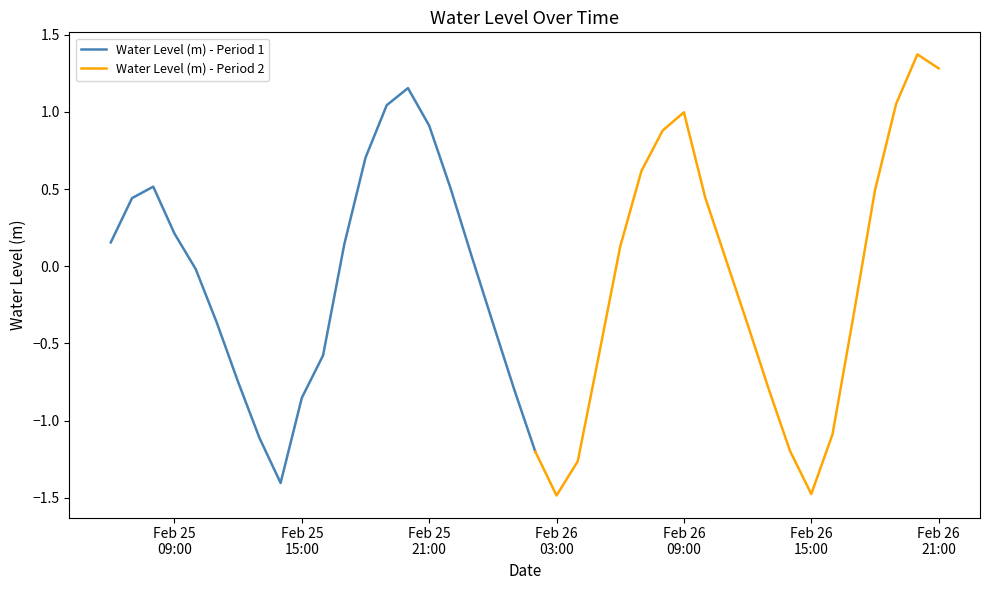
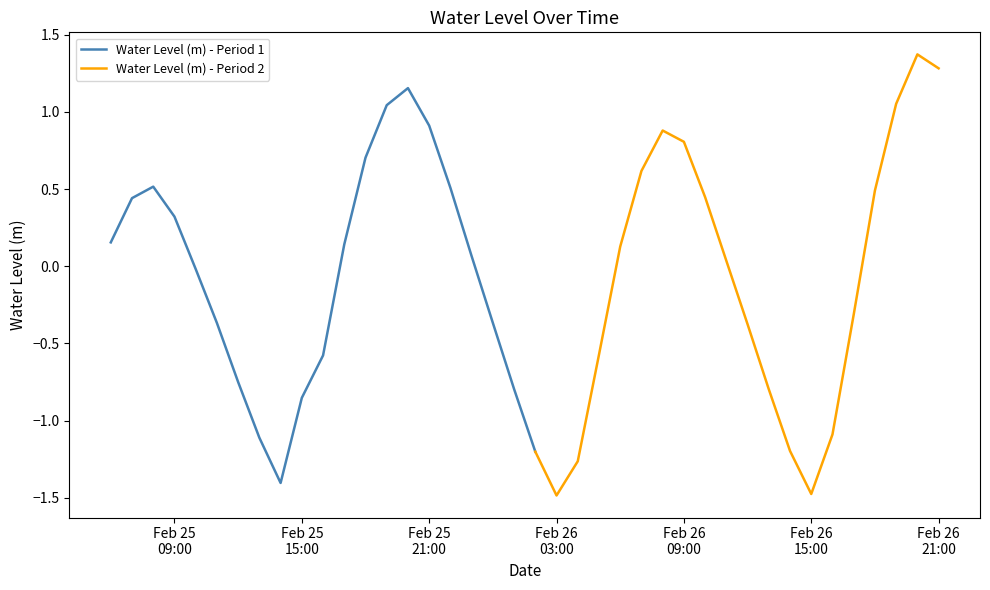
  {
    "Water Level (m) - Period 1": {
-     "Feb 25 09:00": 0.21,
+     "Feb 25 09:00": 0.32,
      "Feb 25 15:00": -0.85,
      "Feb 25 21:00": 0.91
    },
    "Water Level (m) - Period 2": {
      "Feb 26 03:00": -1.49,
-     "Feb 26 09:00": 1.00,
+     "Feb 26 09:00": 0.81,
      "Feb 26 15:00": -1.48,
      "Feb 26 21:00": 1.28
    }
  }
